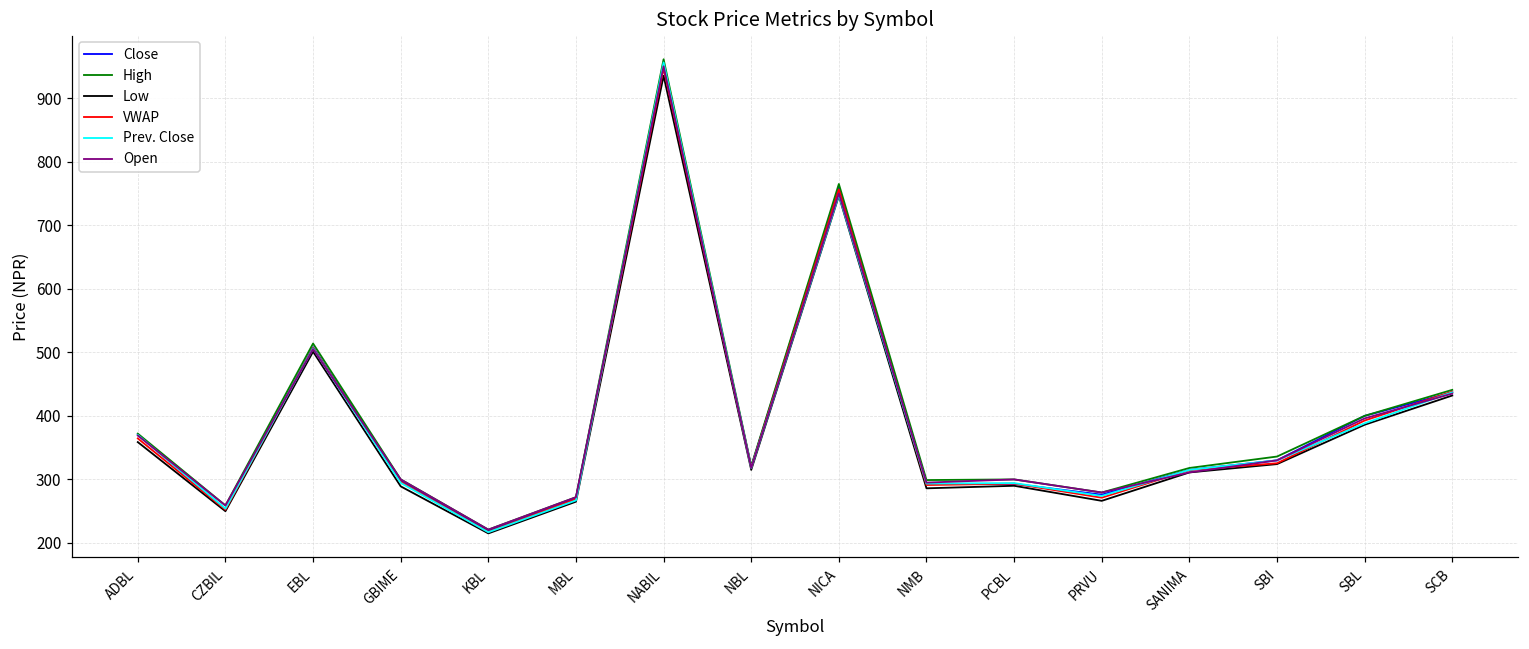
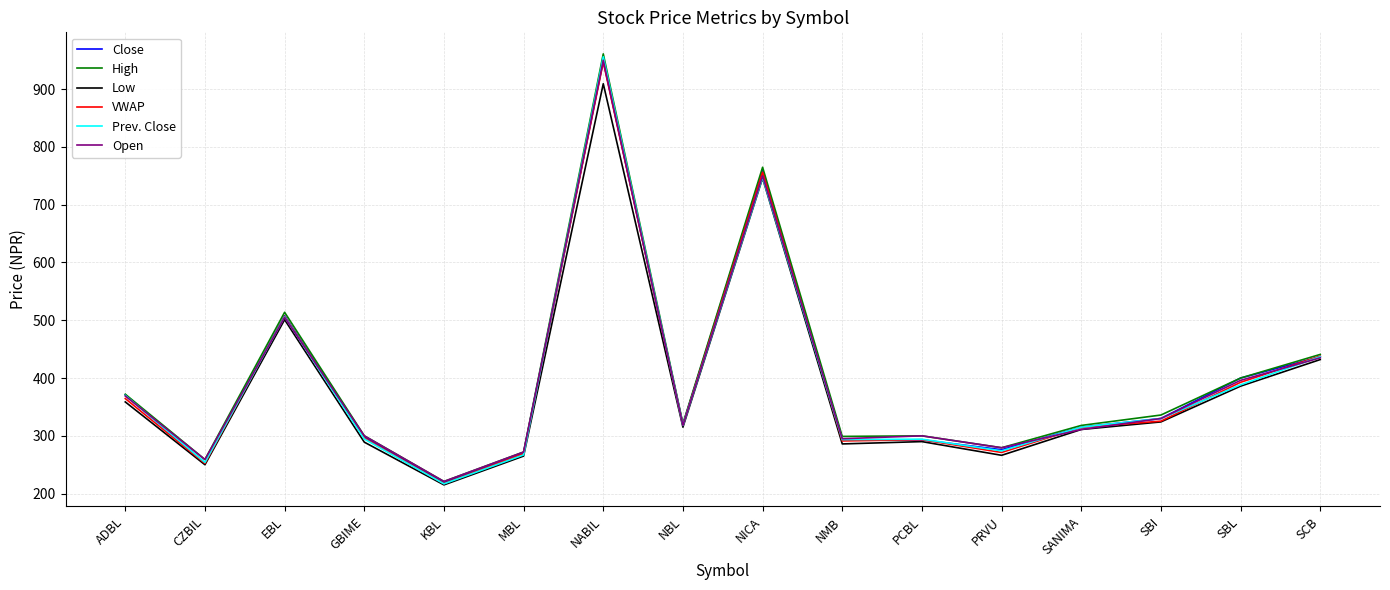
  {
    "High": {
      "EBL": 510,
      "NABIL": 960,
      "NICA": 760,
      "SBI": 340
    },
    "Low": {
      "ADBL": 360,
      "GBIME": 290,
-     "NABIL": 940,
+     "NABIL": 910,
      "NMB": 290,
      "PRVU": 270
    },
    "VWAP": {
      "ADBL": 360
    },
    "Prev. Close": {
      "NABIL": 960
    }
  }
